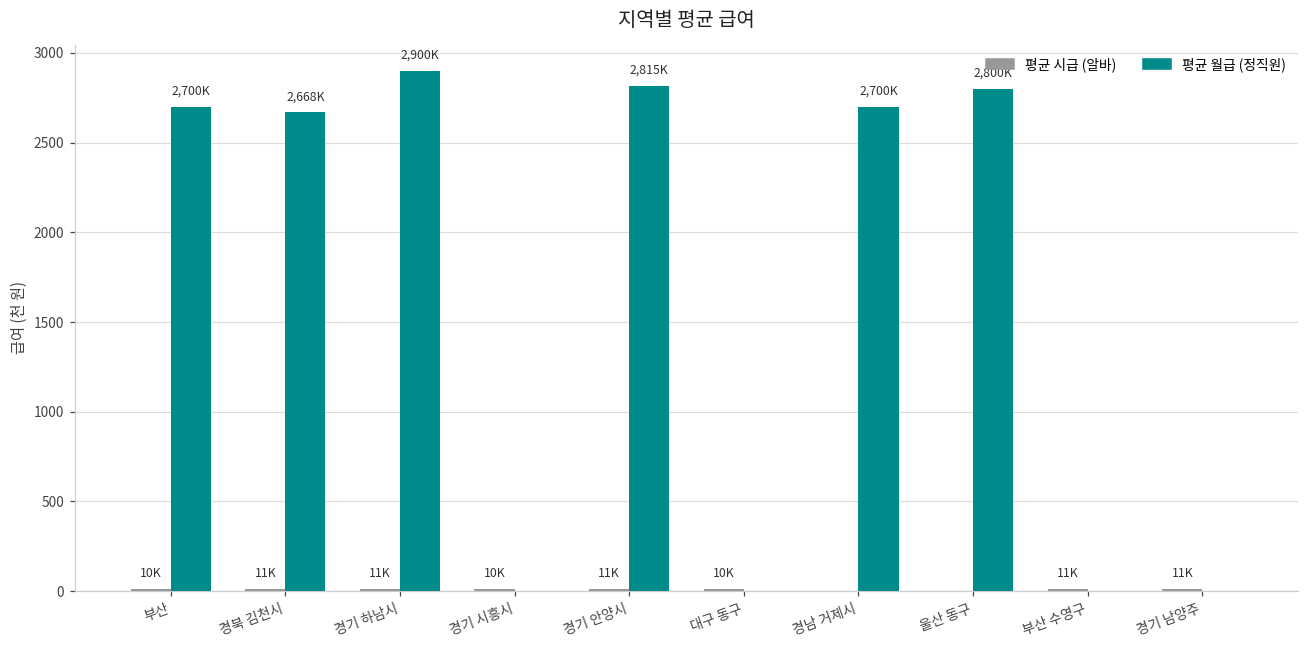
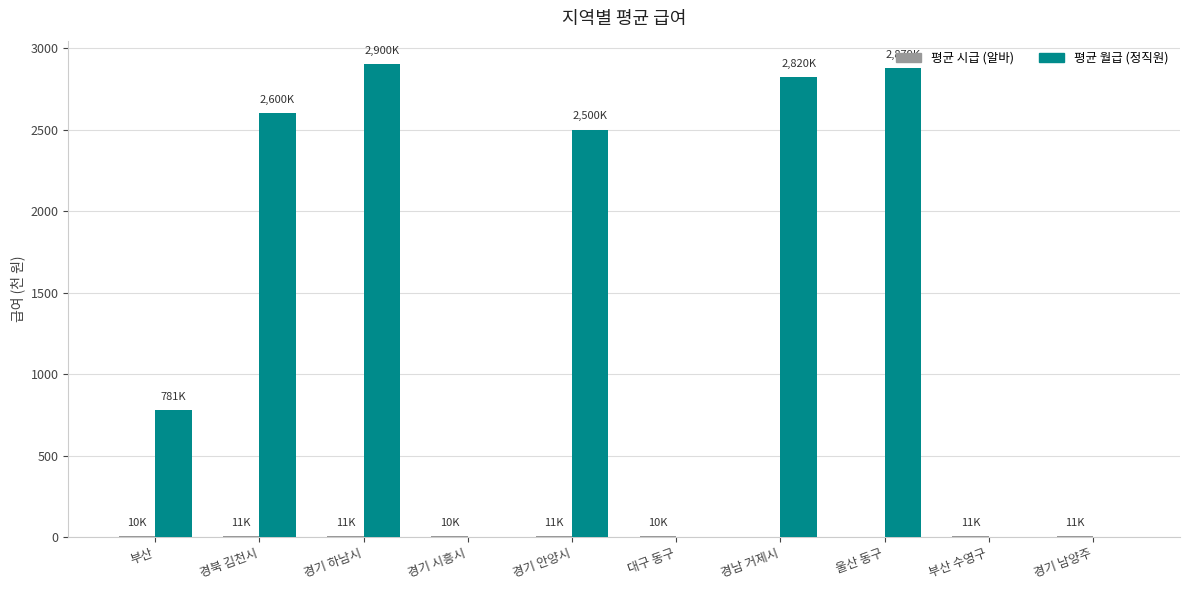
  {
    "평균 시급 (알바)": {
      "부산": "10K",
      "경북 김천시": "11K",
      "경기 하남시": "11K",
      "경기 시흥시": "10K",
      "경기 안양시": "11K",
      "대구 동구": "10K",
      "부산 수영구": "11K",
      "경기 남양주": "11K"
    },
    "평균 월급 (정직원)": {
-     "부산": "2,700K",
-     "경북 김천시": "2,668K",
+     "부산": "781K",
+     "경북 김천시": "2,600K",
      "경기 하남시": "2,900K",
-     "경기 안양시": "2,815K",
-     "경남 거제시": "2,700K",
-     "울산 동구": "2,800K"
+     "경기 안양시": "2,500K",
+     "경남 거제시": "2,820K",
+     "울산 동구": "2,879K"
    }
  }
